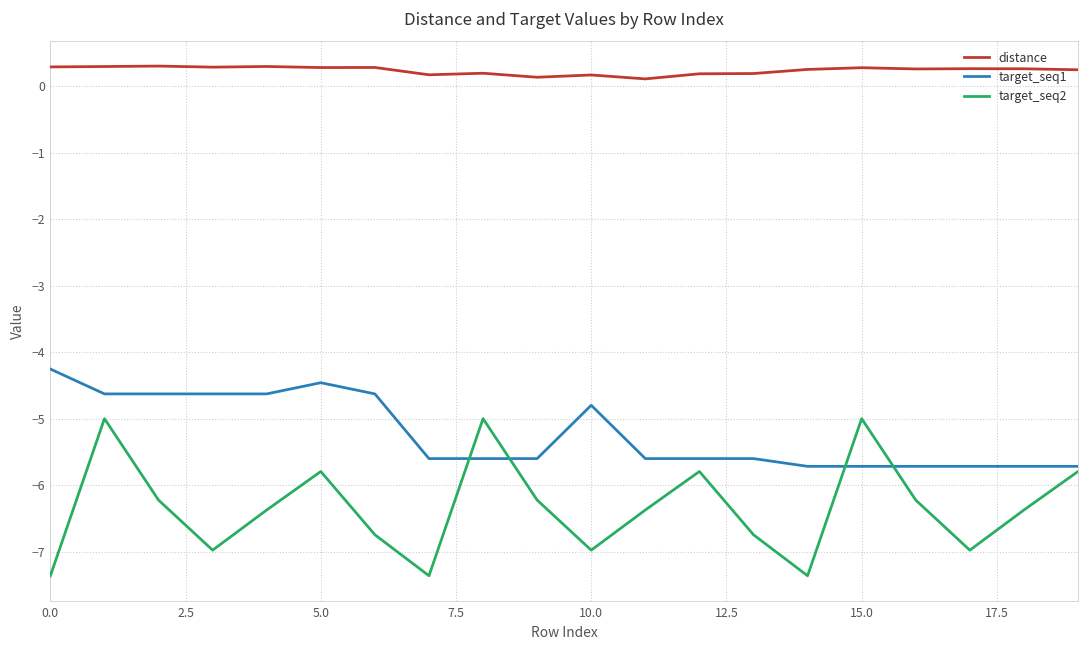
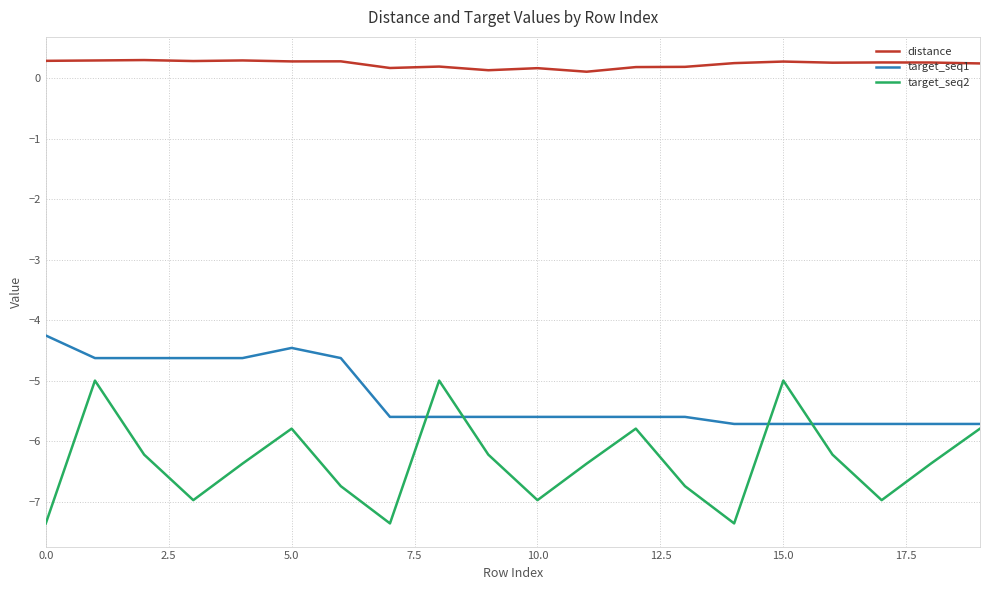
  {
    "distance": {
      "0.0": 0.3,
      "5.0": 0.3,
      "10.0": 0.2,
      "15.0": 0.3
    },
    "target_seq1": {
      "0.0": -4.3,
      "5.0": -4.5,
-     "10.0": -4.8,
+     "10.0": -5.6,
      "15.0": -5.7
    },
    "target_seq2": {
      "0.0": -7.4,
      "5.0": -5.8,
      "10.0": -7.0,
      "15.0": -5.0
    }
  }
